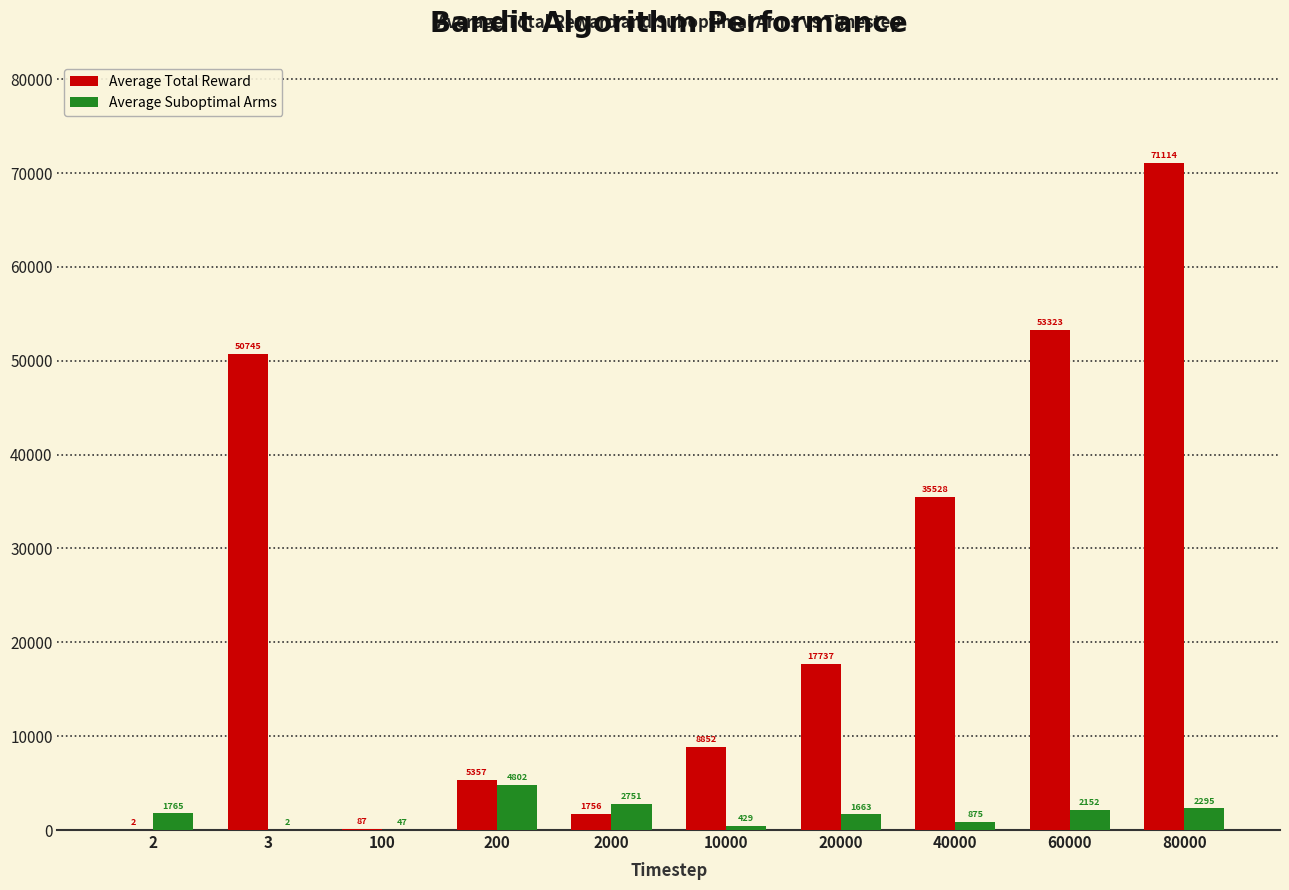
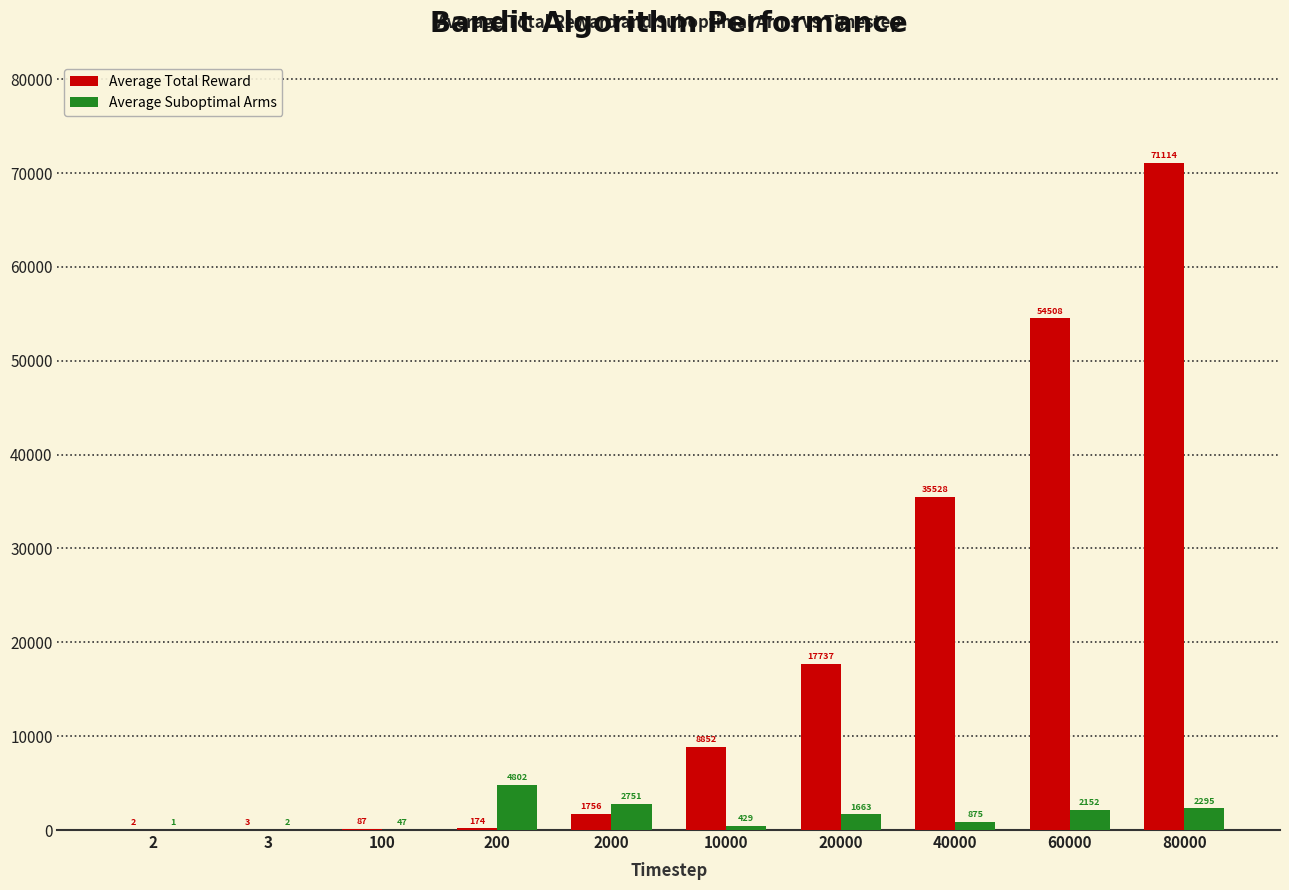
  {
    "Average Total Reward": {
      "2": 2,
-     "3": 50745,
+     "3": 3,
      "100": 87,
-     "200": 5357,
+     "200": 174,
      "2000": 1756,
      "10000": 8852,
      "20000": 17737,
      "40000": 35528,
-     "60000": 53323,
+     "60000": 54508,
      "80000": 71114
    },
    "Average Suboptimal Arms": {
-     "2": 1765,
+     "2": 1,
      "3": 2,
      "100": 47,
      "200": 4802,
      "2000": 2751,
      "10000": 429,
      "20000": 1663,
      "40000": 875,
      "60000": 2152,
      "80000": 2295
    }
  }
